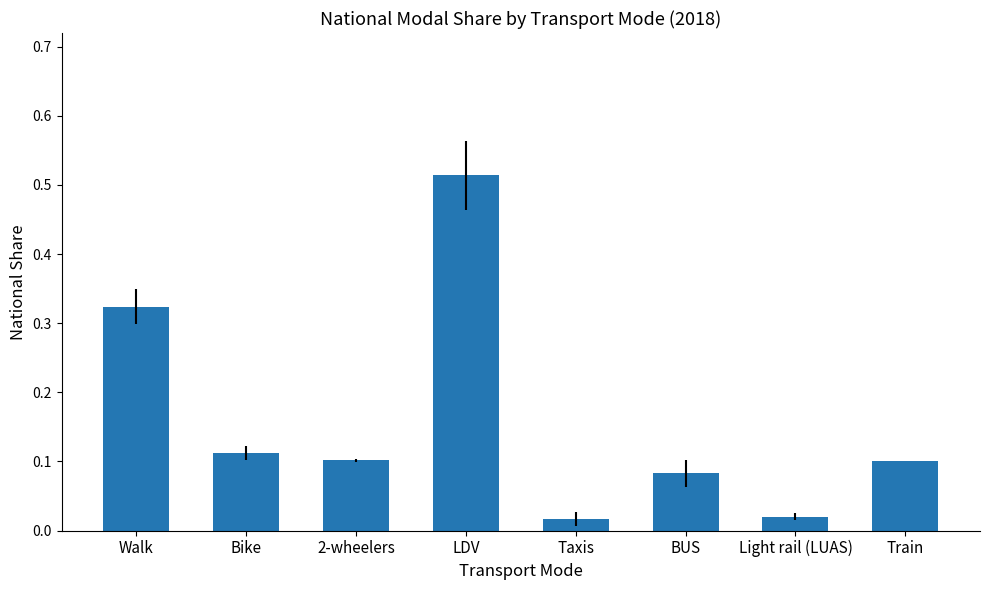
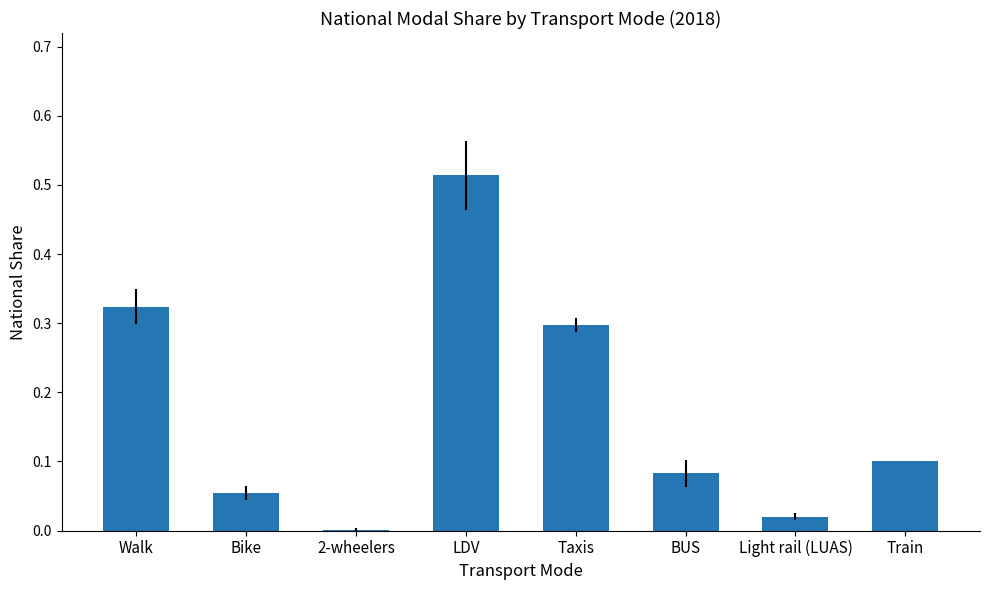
  {
    "Walk": 0.32,
-   "Bike": 0.11,
-   "2-wheelers": 0.10,
+   "Bike": 0.05,
+   "2-wheelers": 0.00,
    "LDV": 0.51,
-   "Taxis": 0.02,
+   "Taxis": 0.30,
    "BUS": 0.08,
    "Light rail (LUAS)": 0.02,
    "Train": 0.10
  }
